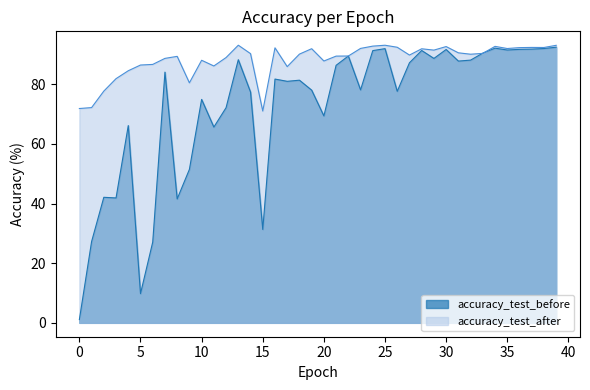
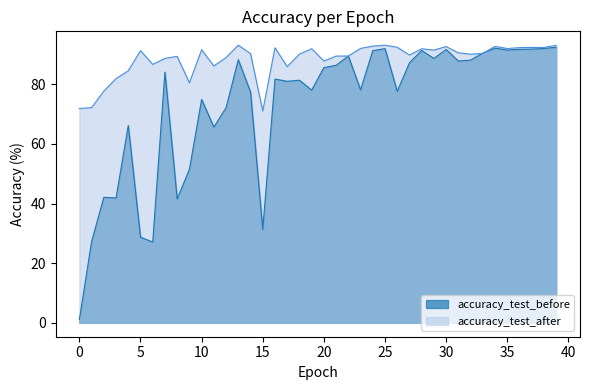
  {
    "accuracy_test_before": {
      "0": 1,
-     "5": 10,
+     "5": 29,
      "10": 75,
      "15": 31,
-     "20": 69,
+     "20": 86,
      "25": 92,
      "30": 92
    },
    "accuracy_test_after": {
      "0": 72,
-     "5": 86,
-     "10": 88,
+     "5": 91,
+     "10": 92,
      "15": 71,
      "20": 88,
      "25": 93,
      "30": 93
    }
  }
